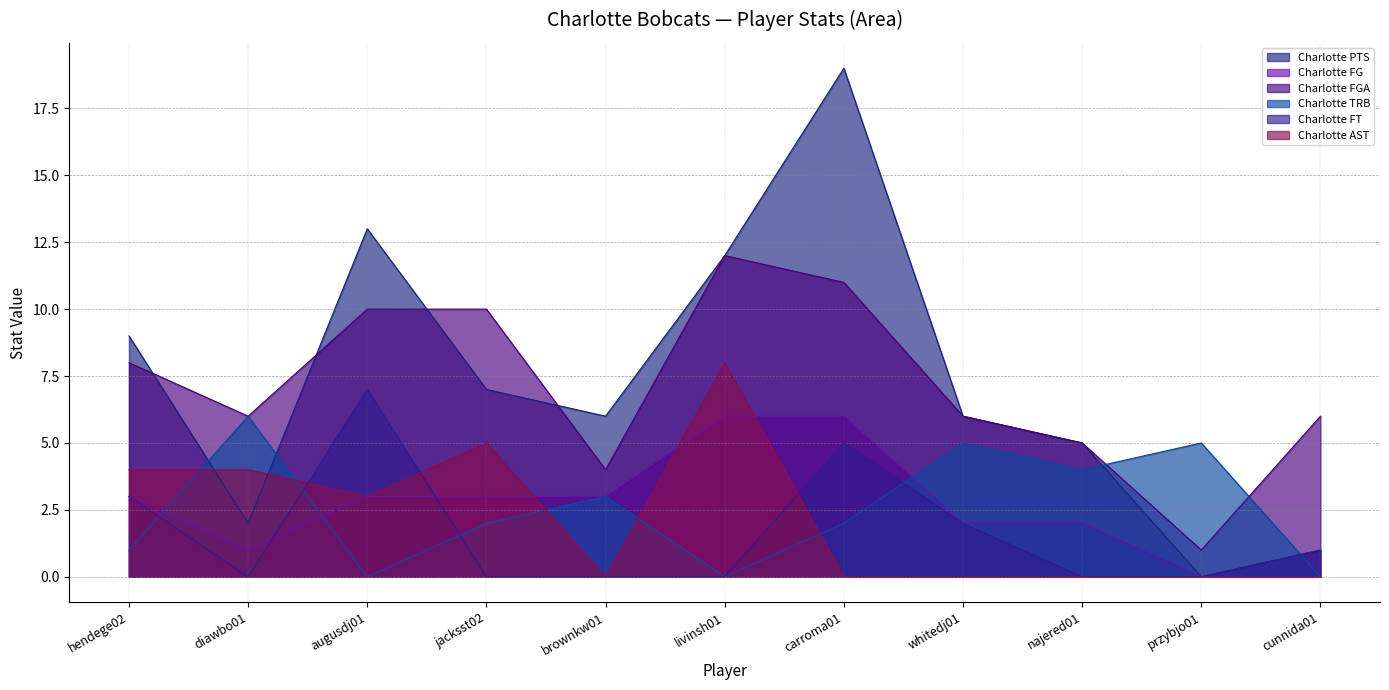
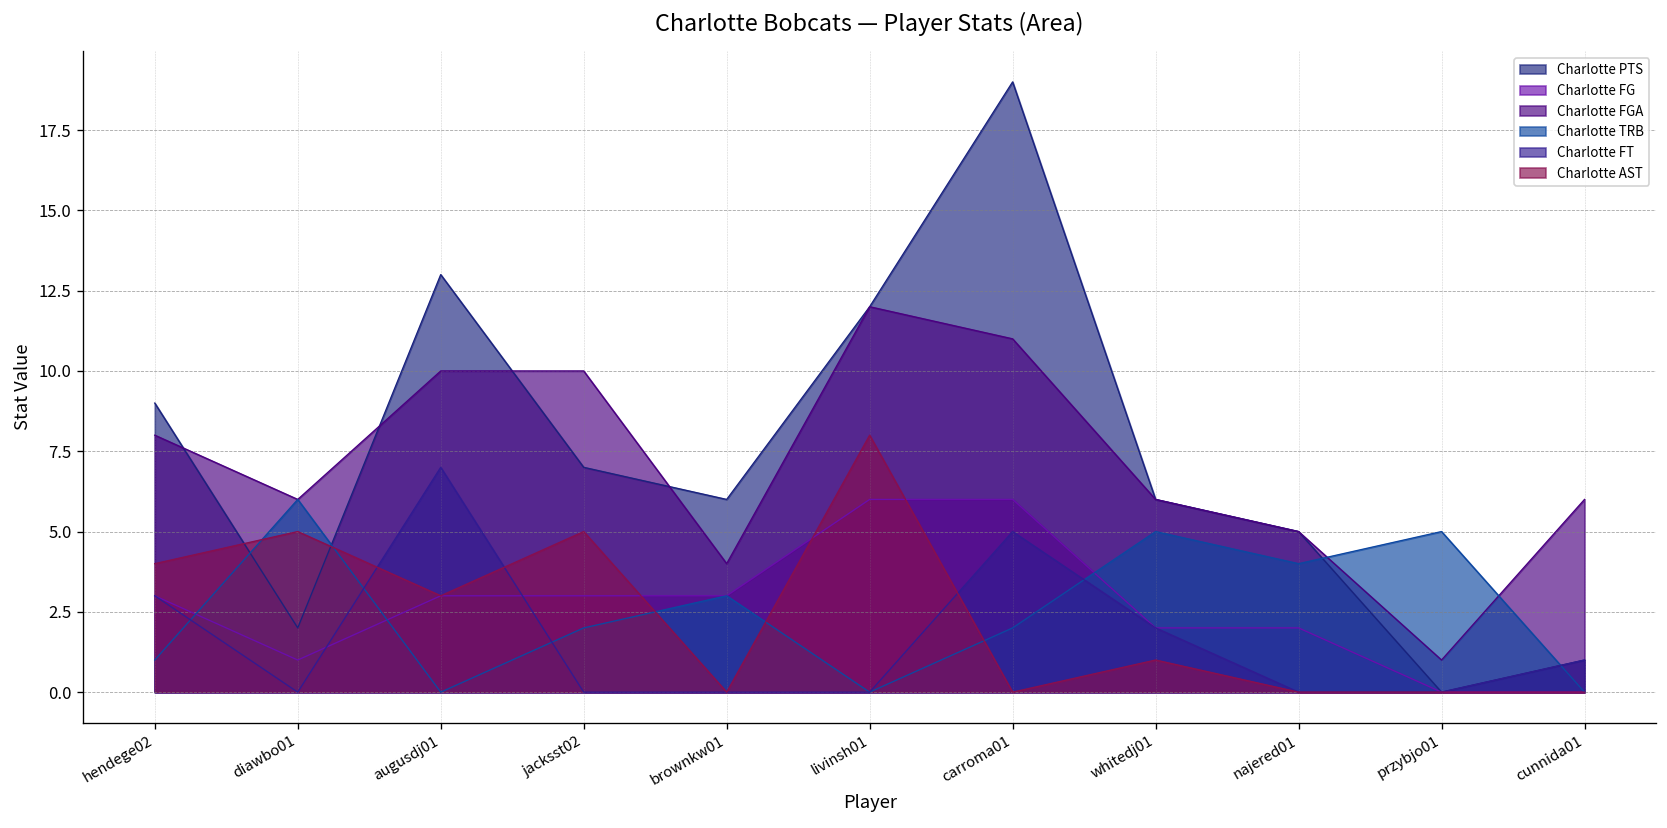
  {
    "Charlotte AST": {
      "hendege02": 4,
-     "diawbo01": 4,
+     "diawbo01": 5,
      "jacksst02": 5,
      "livinsh01": 8,
      "carroma01": 0,
-     "whitedj01": 0
+     "whitedj01": 1
    }
  }
